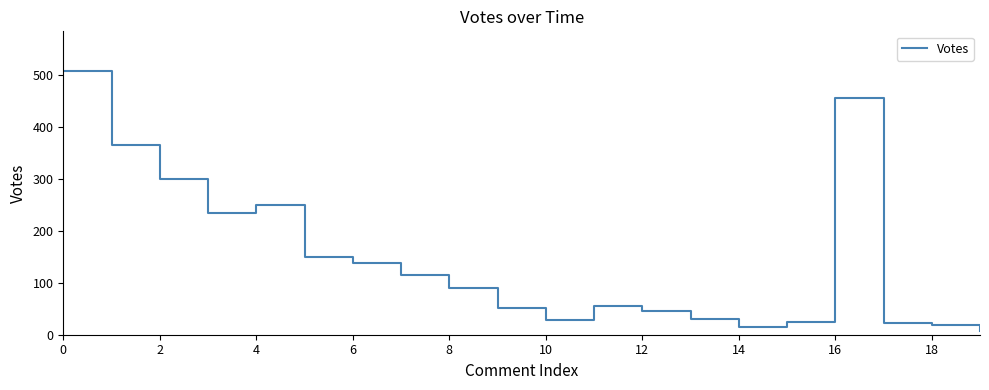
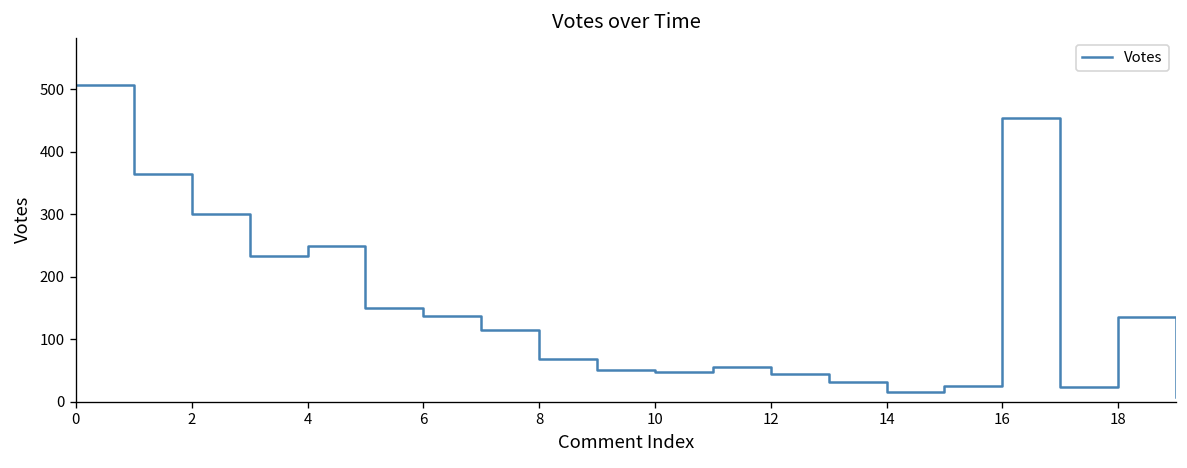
  {
    "0": 510,
    "2": 300,
    "4": 250,
    "6": 140,
-   "8": 90,
-   "10": 30,
+   "8": 70,
+   "10": 50,
    "12": 50,
    "14": 20,
    "16": 460,
-   "18": 20
+   "18": 140
  }
